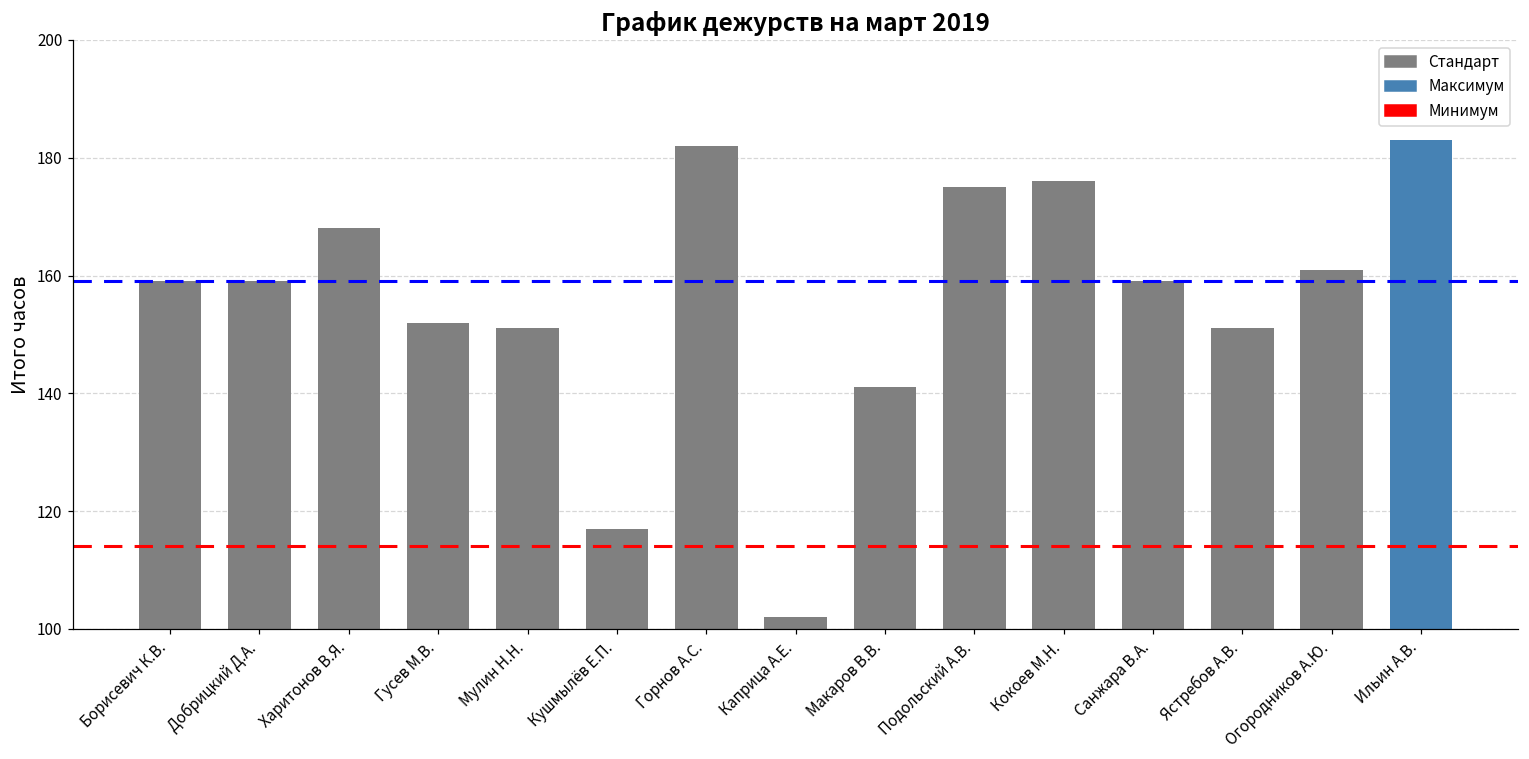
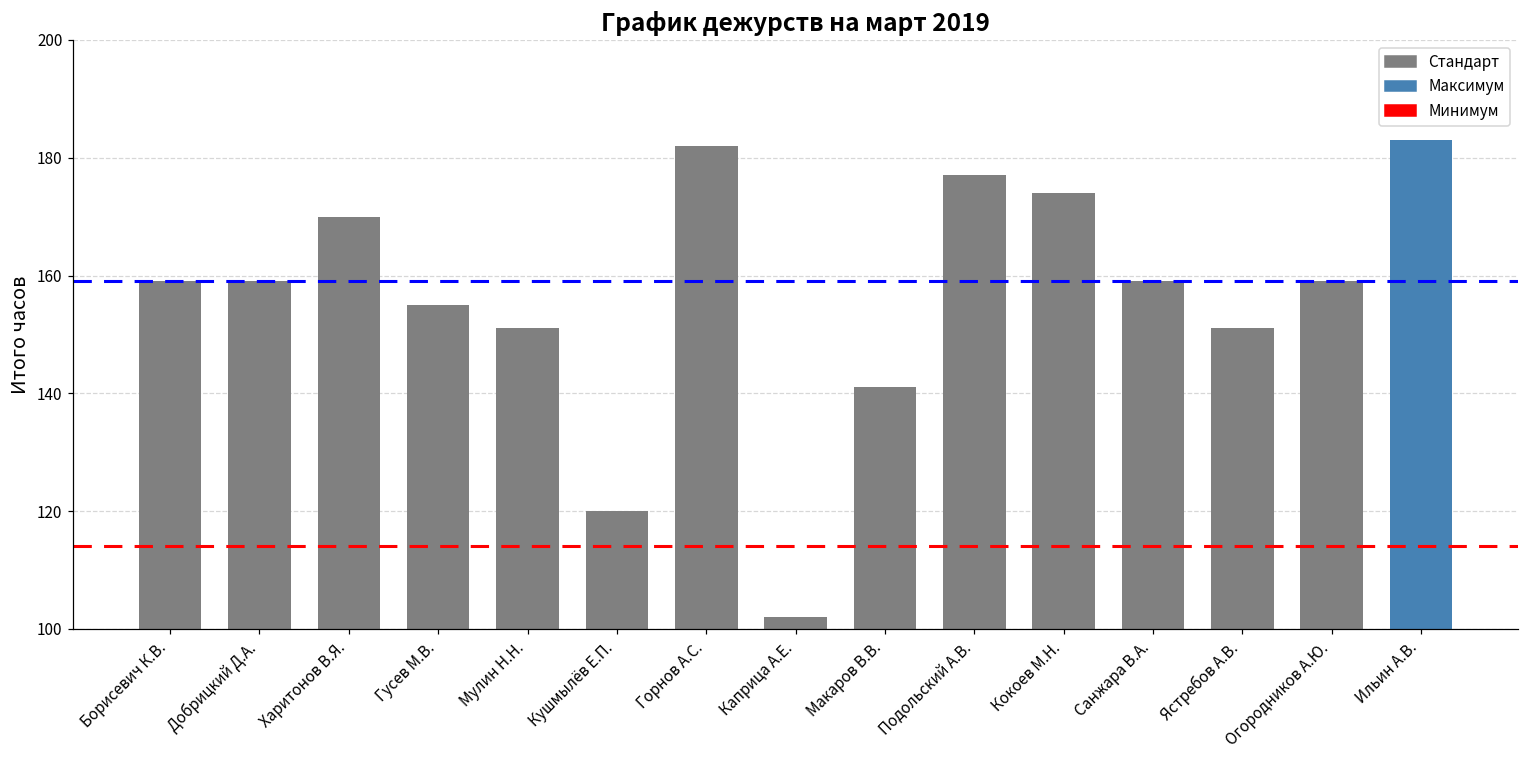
  {
    "Борисевич К.В.": 159,
    "Добрицкий Д.А.": 159,
-   "Харитонов В.Я.": 168,
-   "Гусев М.В.": 152,
+   "Харитонов В.Я.": 170,
+   "Гусев М.В.": 155,
    "Мулин Н.Н.": 151,
-   "Кушмылёв Е.П.": 117,
+   "Кушмылёв Е.П.": 120,
    "Горнов А.С.": 182,
    "Каприца А.Е.": 102,
    "Макаров В.В.": 141,
-   "Подольский А.В.": 175,
-   "Кокоев М.Н.": 176,
+   "Подольский А.В.": 177,
+   "Кокоев М.Н.": 174,
    "Санжара В.А.": 159,
    "Ястребов А.В.": 151,
-   "Огородников А.Ю.": 161,
+   "Огородников А.Ю.": 159,
    "Ильин А.В.": 183
  }
